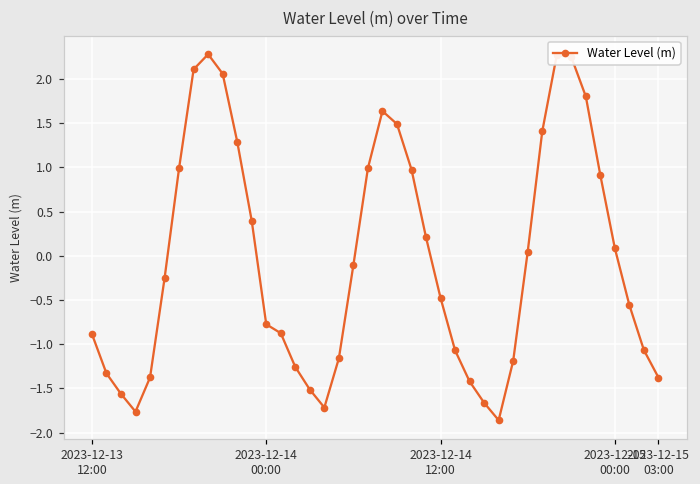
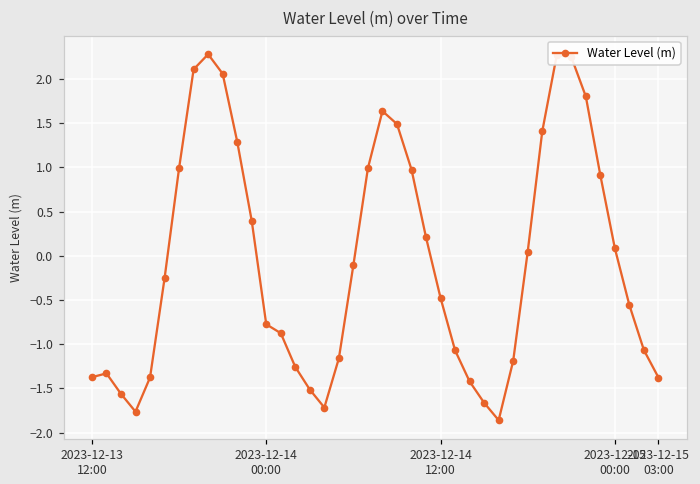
  {
-   "2023-12-13 12:00": -0.9,
+   "2023-12-13 12:00": -1.4,
    "2023-12-14 00:00": -0.8,
    "2023-12-14 12:00": -0.5
  }
